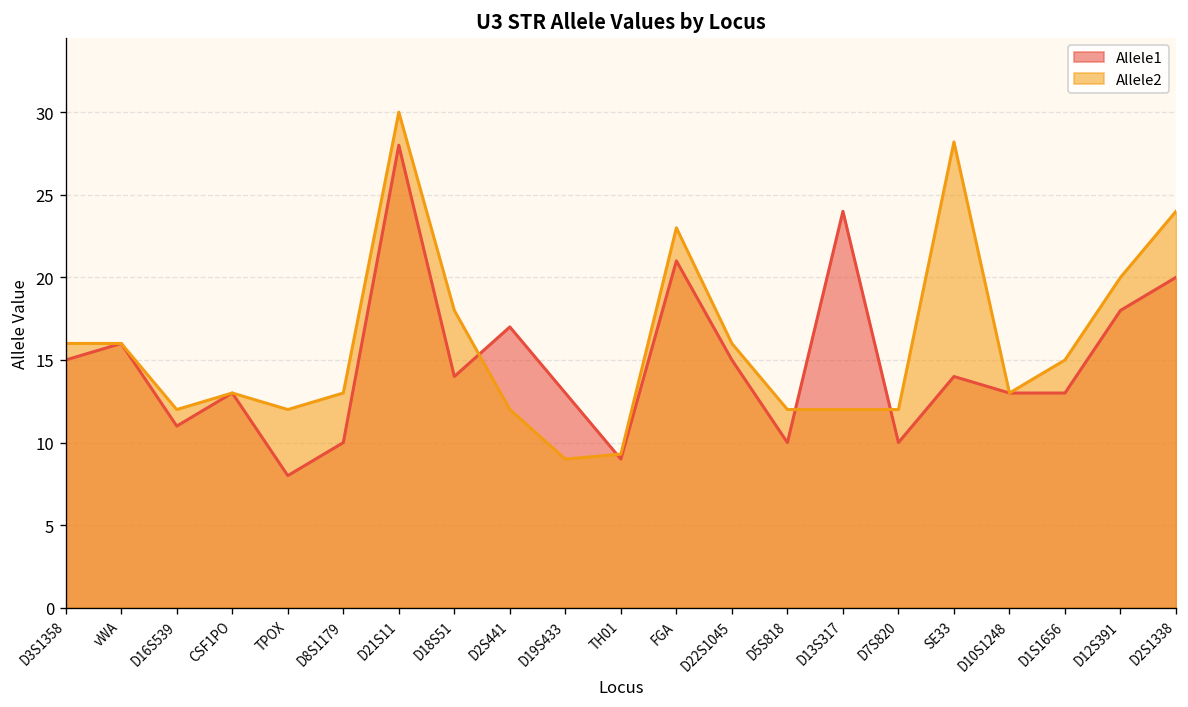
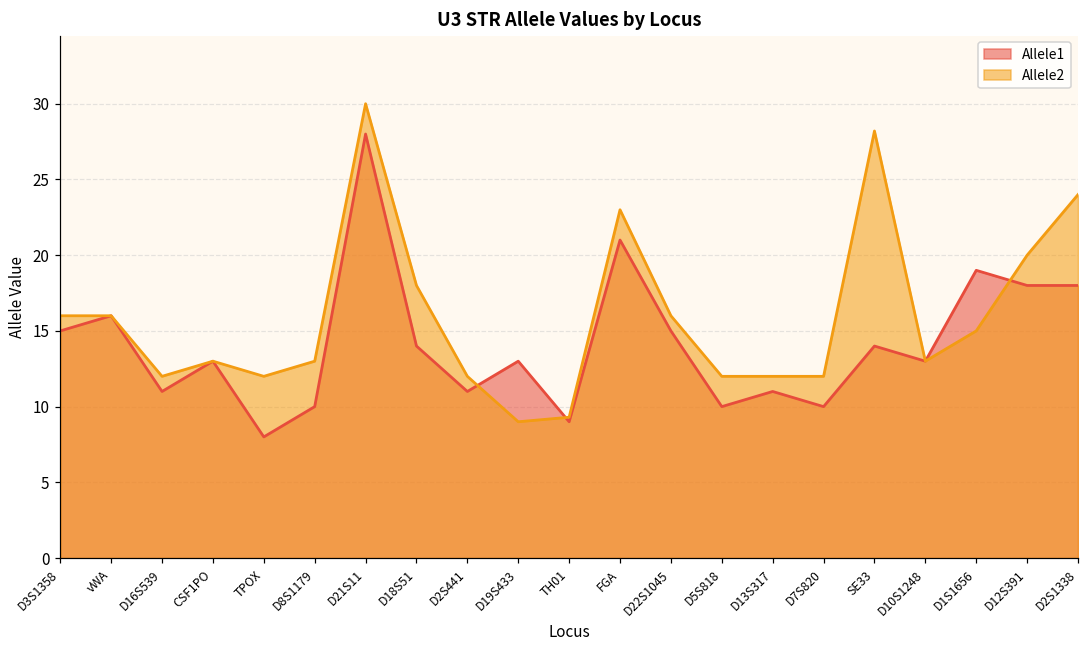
  {
    "Allele1": {
      "D3S1358": 15,
      "D16S539": 11,
      "TPOX": 8,
      "D8S1179": 10,
      "D21S11": 28,
      "D18S51": 14,
-     "D2S441": 17,
+     "D2S441": 11,
      "D19S433": 13,
      "TH01": 9,
      "FGA": 21,
      "D22S1045": 15,
      "D5S818": 10,
-     "D13S317": 24,
+     "D13S317": 11,
      "D7S820": 10,
      "SE33": 14,
-     "D1S1656": 13,
+     "D1S1656": 19,
      "D12S391": 18,
-     "D2S1338": 20
+     "D2S1338": 18
    },
    "Allele2": {
      "D3S1358": 16,
      "D16S539": 12,
      "TPOX": 12,
      "D8S1179": 13,
      "D21S11": 30,
      "D18S51": 18,
      "D2S441": 12,
      "D19S433": 9,
      "TH01": 9.3,
      "FGA": 23,
      "D22S1045": 16,
      "D5S818": 12,
      "D13S317": 12,
      "D7S820": 12,
      "SE33": 28.2,
      "D1S1656": 15,
      "D12S391": 20,
      "D2S1338": 24
    }
  }
